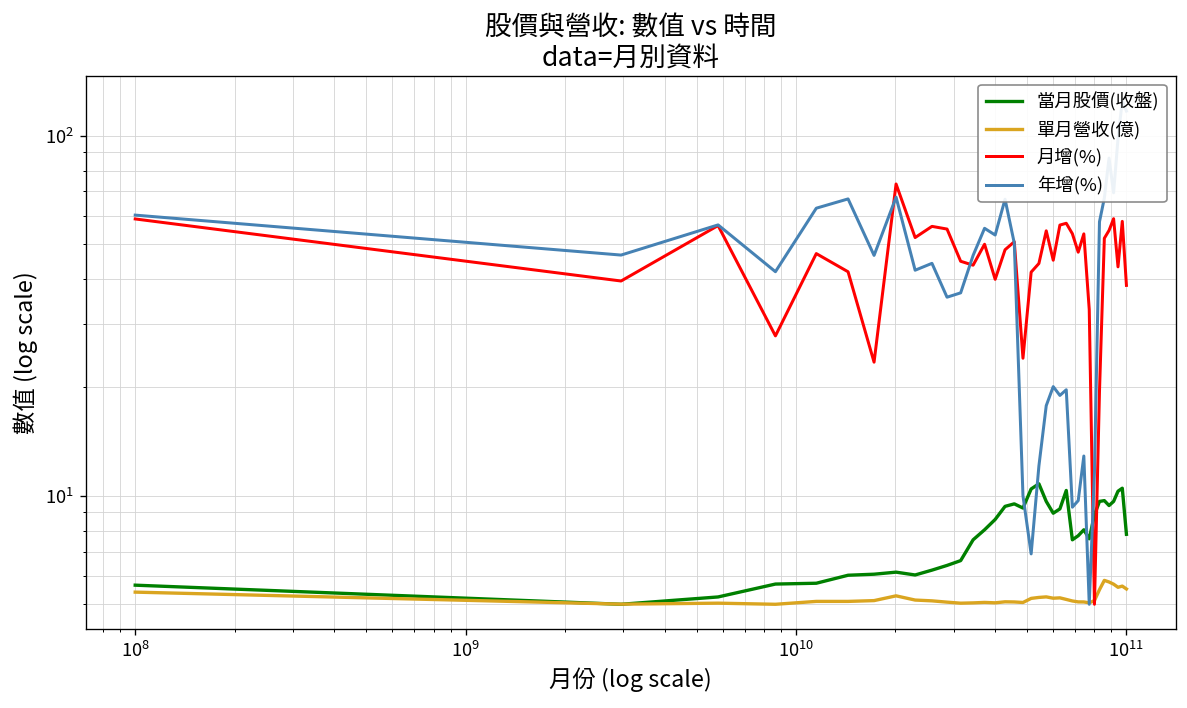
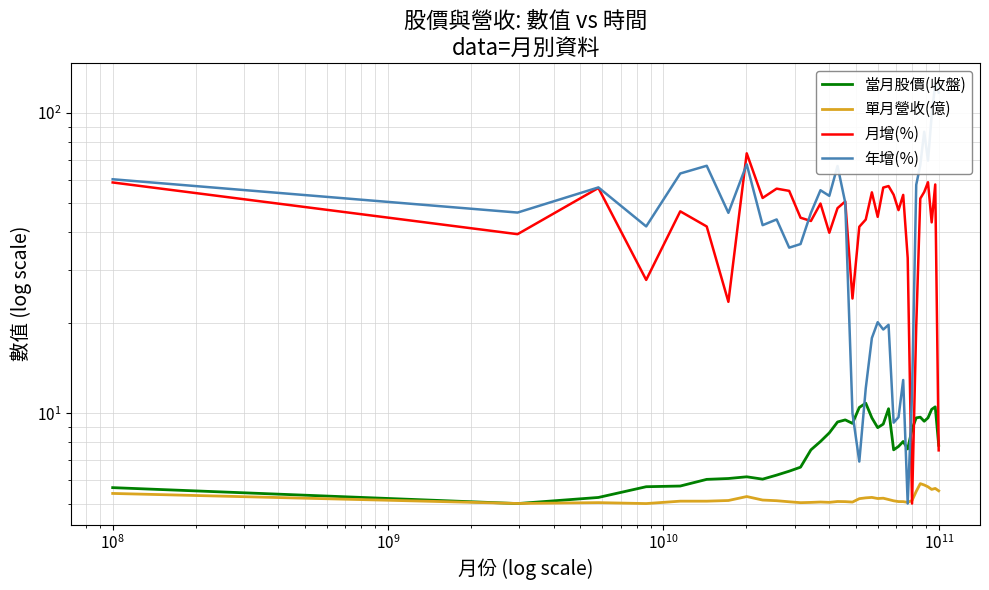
  {
    "當月股價(收盤)": {
      "10^8": 5.7,
      "10^11": 7.8
    },
    "單月營收(億)": {
      "10^8": 5.4,
      "10^11": 5.5
    },
    "月增(%)": {
      "10^8": 59,
-     "10^11": 38
+     "10^11": 7.5
    },
    "年增(%)": {
      "10^8": 60
    }
  }
